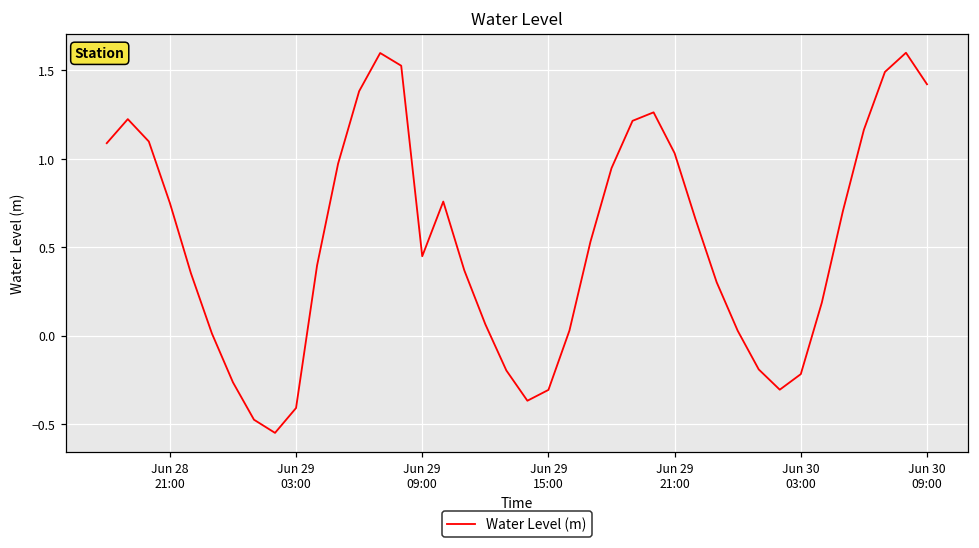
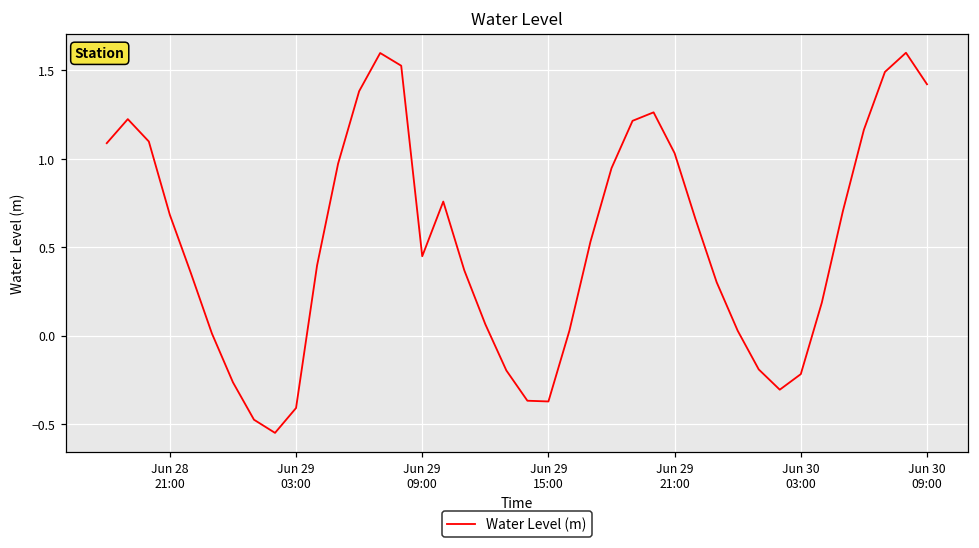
  {
-   "Jun 28 21:00": 0.75,
+   "Jun 28 21:00": 0.68,
    "Jun 29 03:00": -0.41,
    "Jun 29 09:00": 0.45,
-   "Jun 29 15:00": -0.31,
+   "Jun 29 15:00": -0.37,
    "Jun 29 21:00": 1.03,
    "Jun 30 03:00": -0.22,
    "Jun 30 09:00": 1.42
  }
